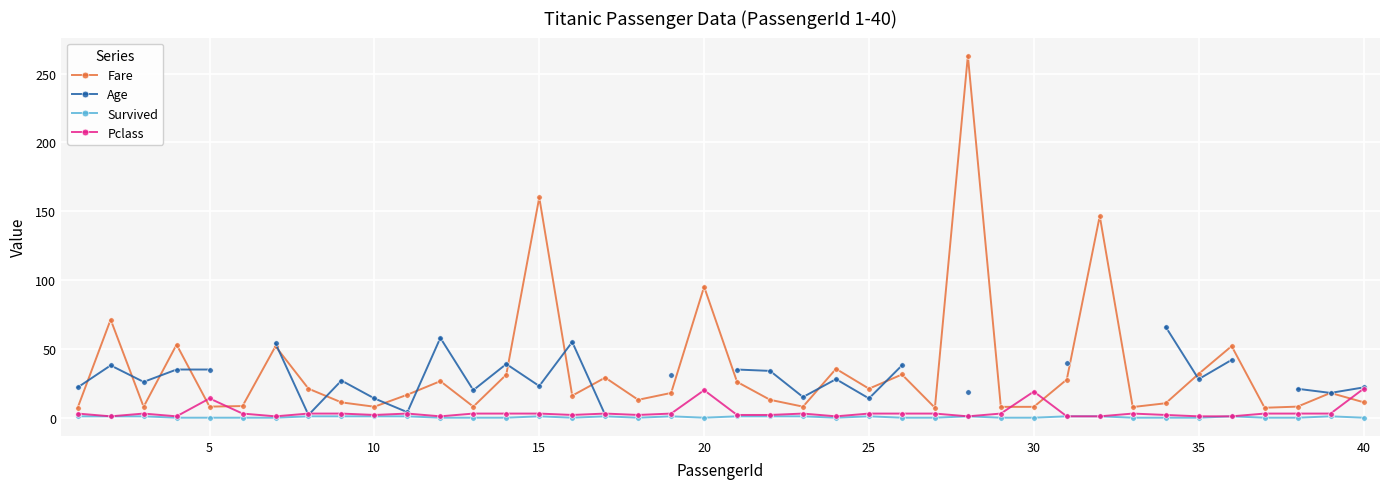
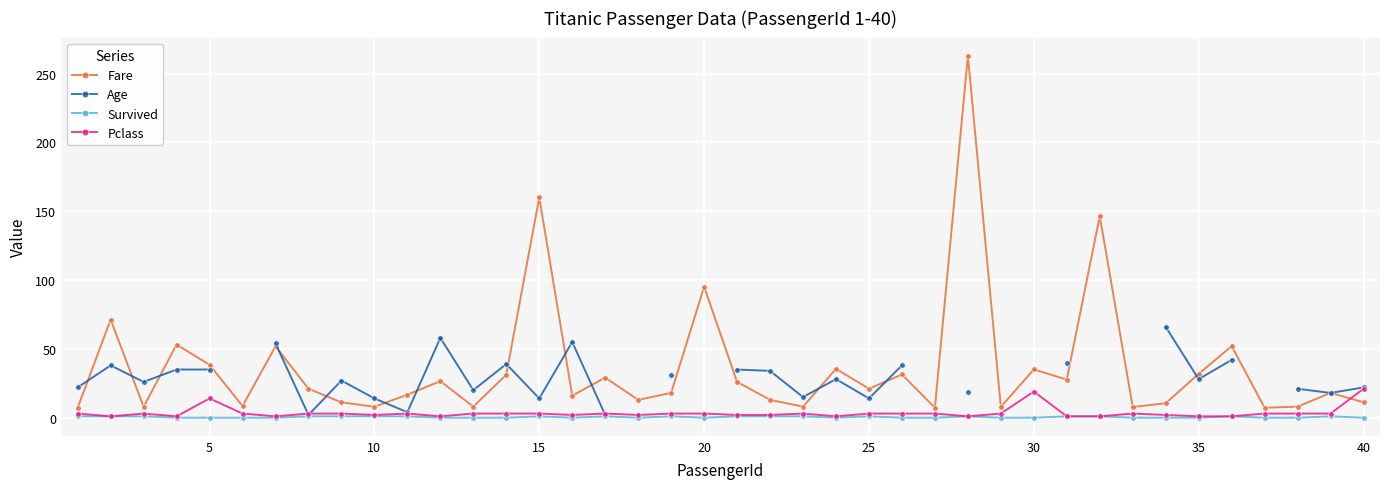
  {
    "Fare": {
-     "5": 8,
+     "5": 38,
      "10": 8,
      "15": 160,
      "20": 95,
      "25": 21,
-     "30": 8,
+     "30": 35,
      "35": 32,
      "40": 11
    },
    "Age": {
      "5": 35,
      "10": 14,
-     "15": 23,
+     "15": 14,
      "25": 14,
      "35": 28
    },
    "Survived": {
      "5": 0,
      "15": 1,
      "20": 0,
      "25": 1,
      "30": 0,
      "40": 0
    },
    "Pclass": {
      "5": 14,
      "15": 3,
-     "20": 20,
+     "20": 3,
      "25": 3,
      "30": 19
    }
  }
